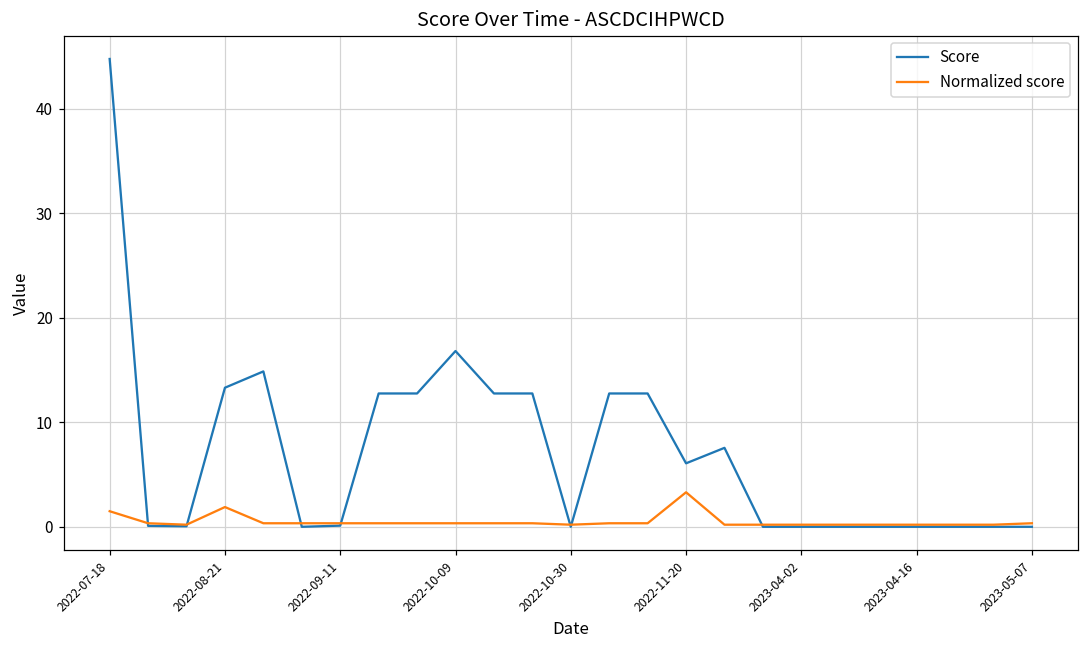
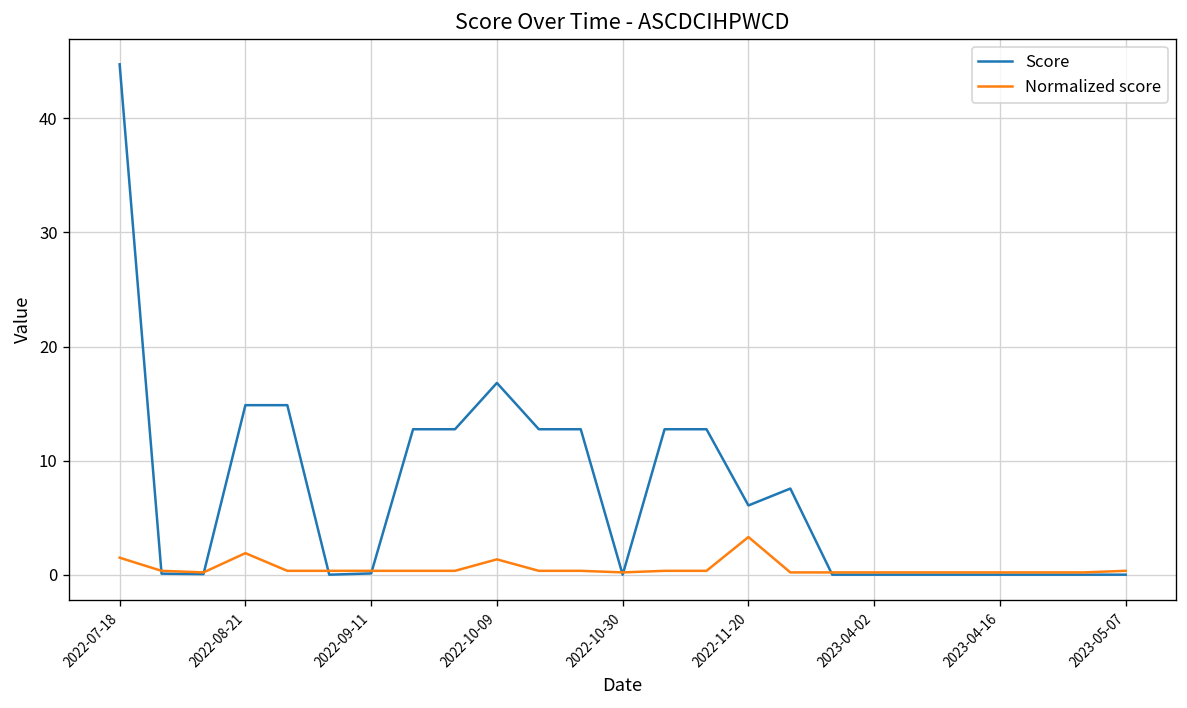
  {
    "Score": {
      "2022-07-18": 45,
-     "2022-08-21": 13,
+     "2022-08-21": 15,
      "2022-10-09": 17,
      "2022-11-20": 6,
      "2023-05-07": 0
    },
    "Normalized score": {
      "2022-07-18": 1,
      "2022-08-21": 2,
-     "2022-10-09": 0,
+     "2022-10-09": 1,
      "2022-11-20": 3,
      "2023-05-07": 0
    }
  }
